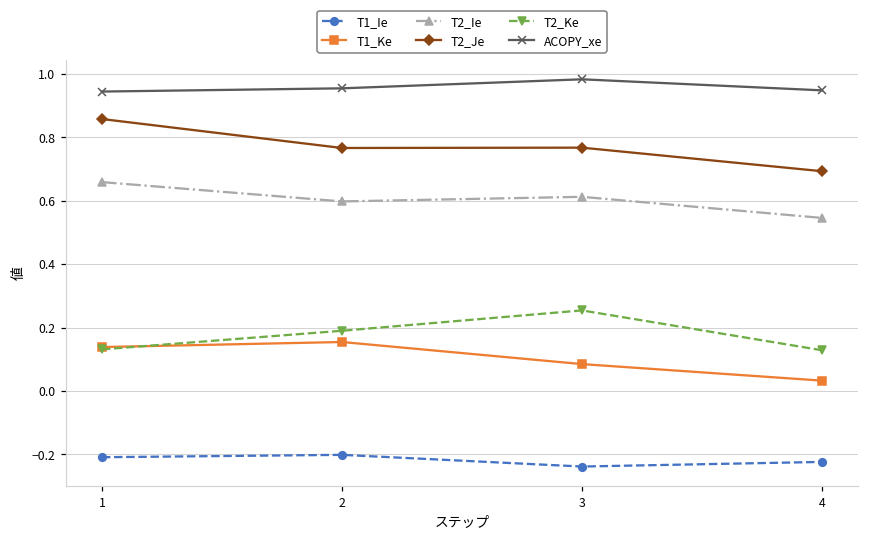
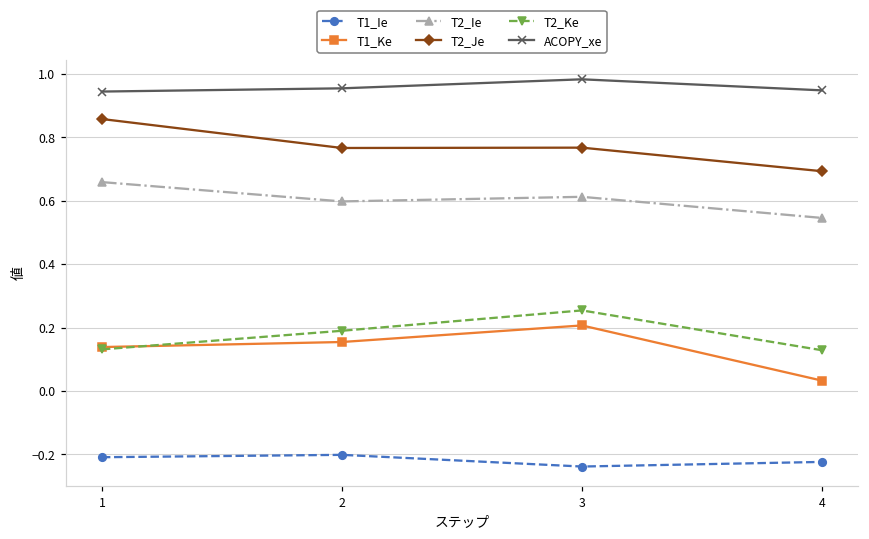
  {
    "T1_Ie": {
      "1": -0.21,
      "2": -0.20,
      "3": -0.24,
      "4": -0.22
    },
    "T1_Ke": {
      "2": 0.15,
-     "3": 0.08,
+     "3": 0.21,
      "4": 0.03
    },
    "T2_Ie": {
      "1": 0.66,
      "2": 0.60,
      "3": 0.61,
      "4": 0.55
    },
    "T2_Je": {
      "1": 0.86,
      "2": 0.77,
      "3": 0.77,
      "4": 0.69
    },
    "T2_Ke": {
      "2": 0.19,
      "3": 0.25,
      "4": 0.13
    },
    "ACOPY_xe": {
      "1": 0.94,
      "2": 0.95,
      "3": 0.98,
      "4": 0.95
    }
  }
